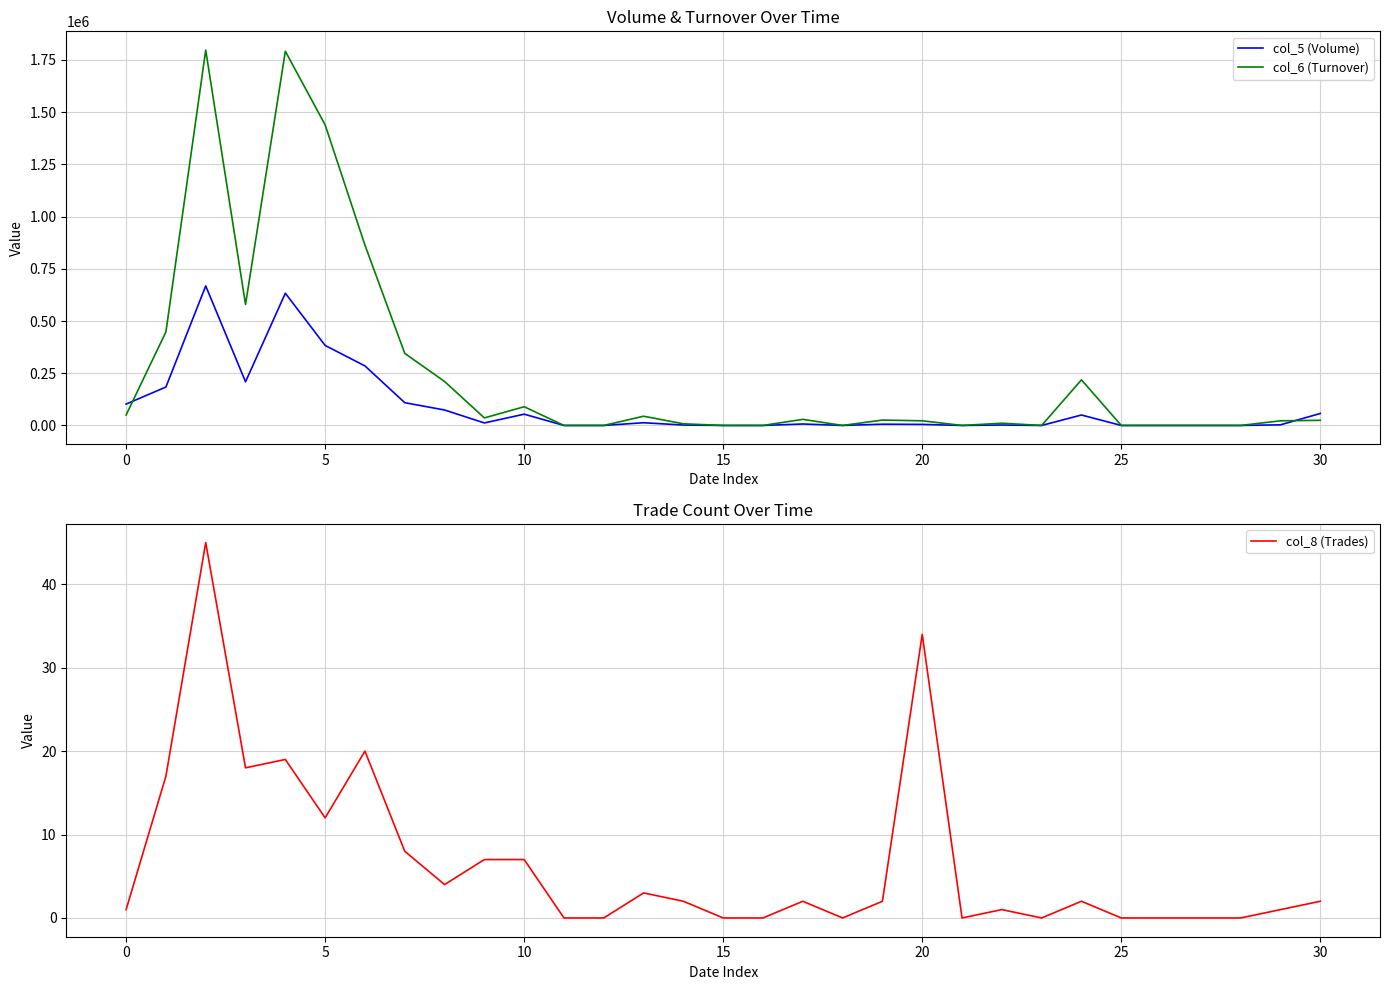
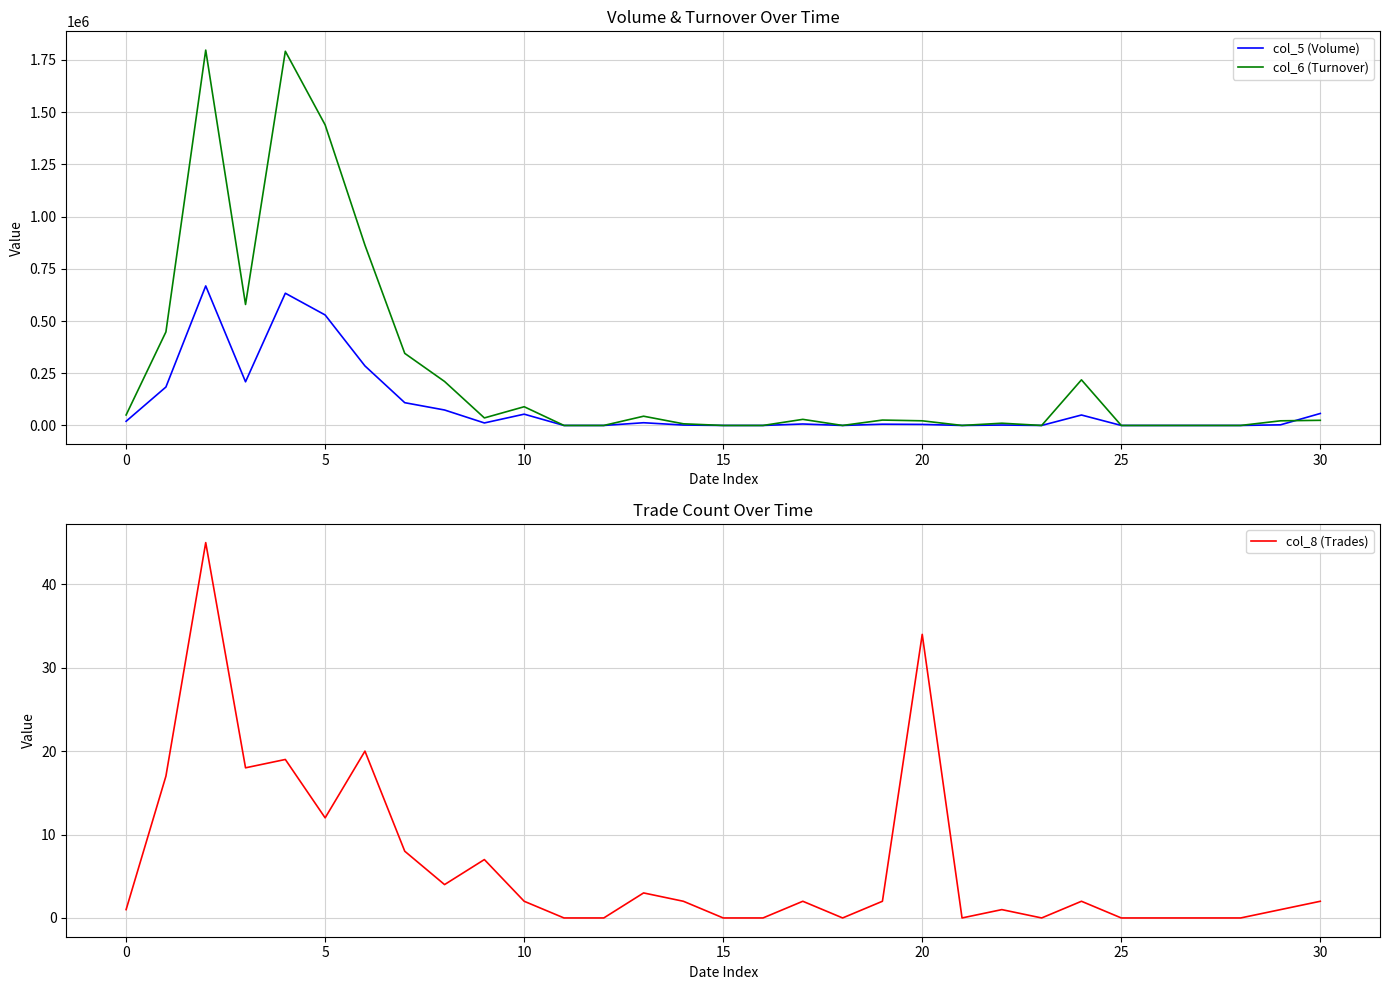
  {
    "Volume & Turnover Over Time": {
      "col_5 (Volume)": {
-       "0": 100000,
-       "5": 380000,
+       "0": 20000,
+       "5": 530000,
        "10": 50000,
        "20": 10000,
        "30": 60000
      },
      "col_6 (Turnover)": {
        "0": 50000,
        "5": 1440000,
        "10": 90000,
        "20": 20000,
        "30": 20000
      }
    },
    "Trade Count Over Time": {
      "0": 1,
      "5": 12,
-     "10": 7,
+     "10": 2,
      "15": 0,
      "20": 34,
      "25": 0,
      "30": 2
    }
  }
